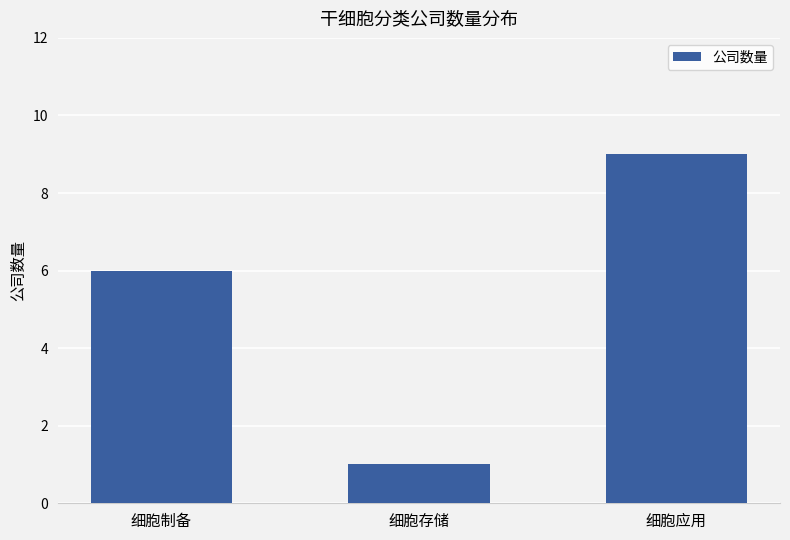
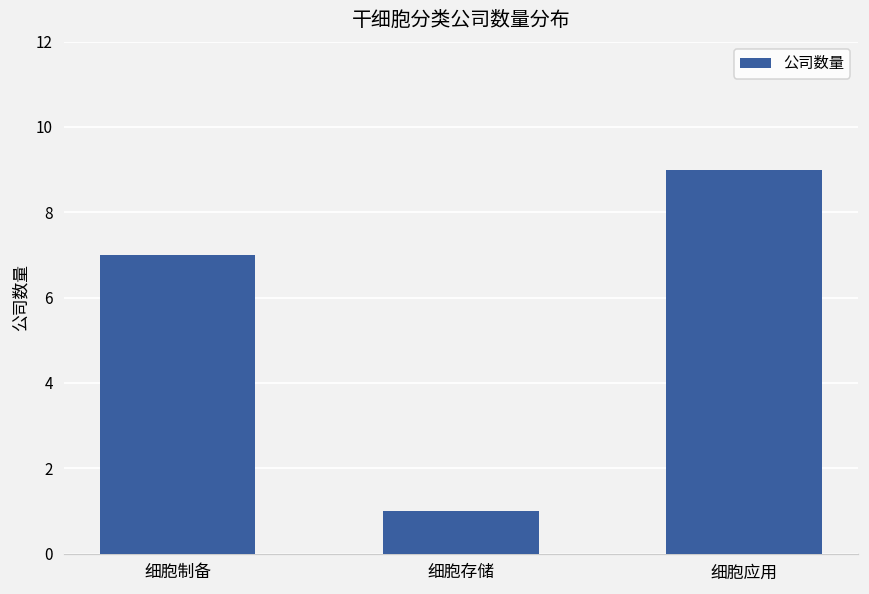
  {
-   "细胞制备": 6,
+   "细胞制备": 7,
    "细胞存储": 1,
    "细胞应用": 9
  }
